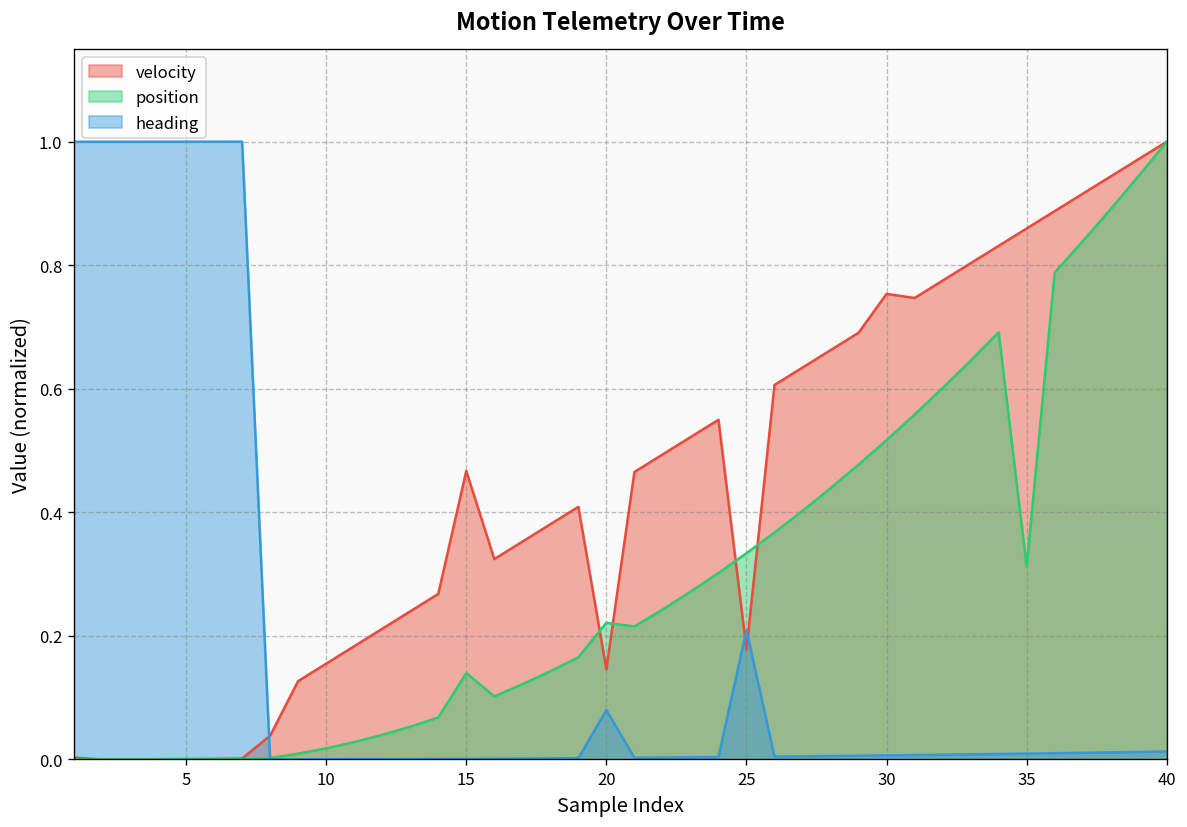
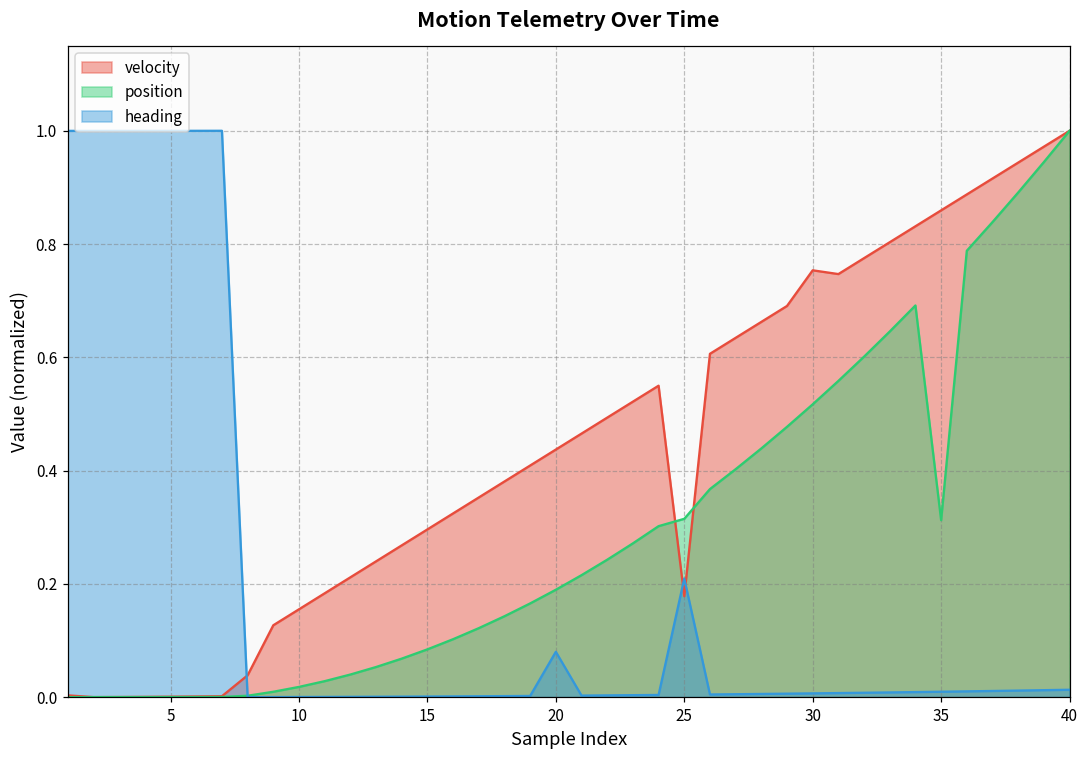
  {
    "velocity": {
      "10": 0.16,
-     "15": 0.47,
-     "20": 0.15,
+     "15": 0.30,
+     "20": 0.44,
      "25": 0.18,
      "30": 0.75,
      "35": 0.86
    },
    "position": {
      "10": 0.02,
-     "15": 0.14,
-     "20": 0.22,
-     "25": 0.33,
+     "15": 0.08,
+     "20": 0.19,
+     "25": 0.31,
      "30": 0.52,
      "35": 0.31
    },
    "heading": {
      "5": 1.00,
      "10": 0.00,
      "15": 0.00,
      "20": 0.08,
      "25": 0.21,
      "30": 0.01,
      "35": 0.01,
      "40": 0.01
    }
  }
